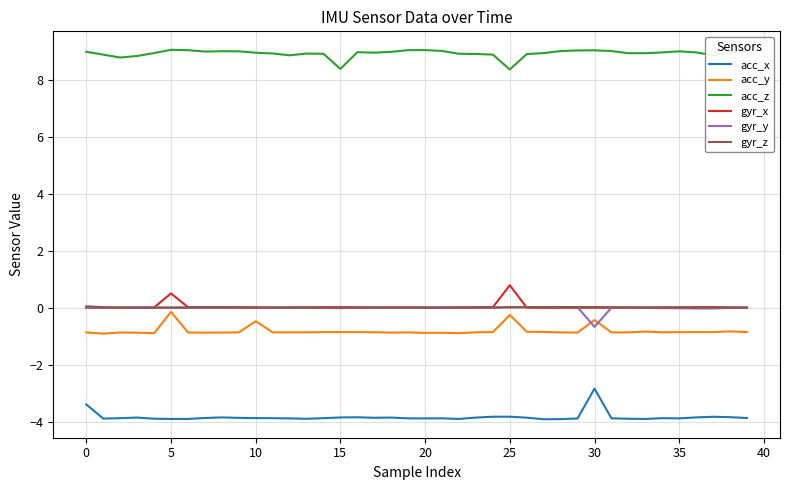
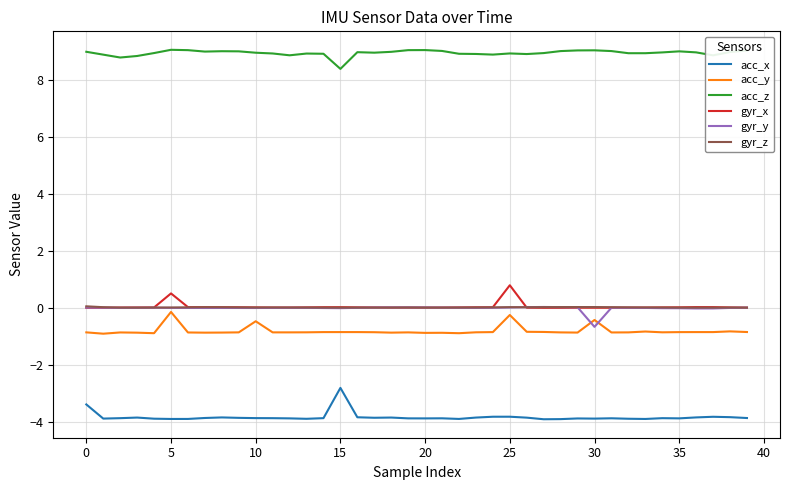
  {
    "acc_x": {
      "0": -3.4,
      "5": -3.9,
      "10": -3.9,
-     "15": -3.9,
+     "15": -2.8,
      "20": -3.9,
      "25": -3.8,
-     "30": -2.8,
+     "30": -3.9,
      "35": -3.9
    },
    "acc_y": {
      "0": -0.9,
      "5": -0.2,
      "10": -0.5,
      "15": -0.9,
      "20": -0.9,
      "25": -0.3,
      "30": -0.4,
      "35": -0.9
    },
    "acc_z": {
      "0": 9.0,
      "5": 9.0,
      "10": 8.9,
      "15": 8.4,
      "20": 9.0,
-     "25": 8.4,
+     "25": 8.9,
      "30": 9.0,
      "35": 9.0
    },
    "gyr_x": {
      "5": 0.5,
      "25": 0.8
    },
    "gyr_y": {
      "30": -0.7
    }
  }
